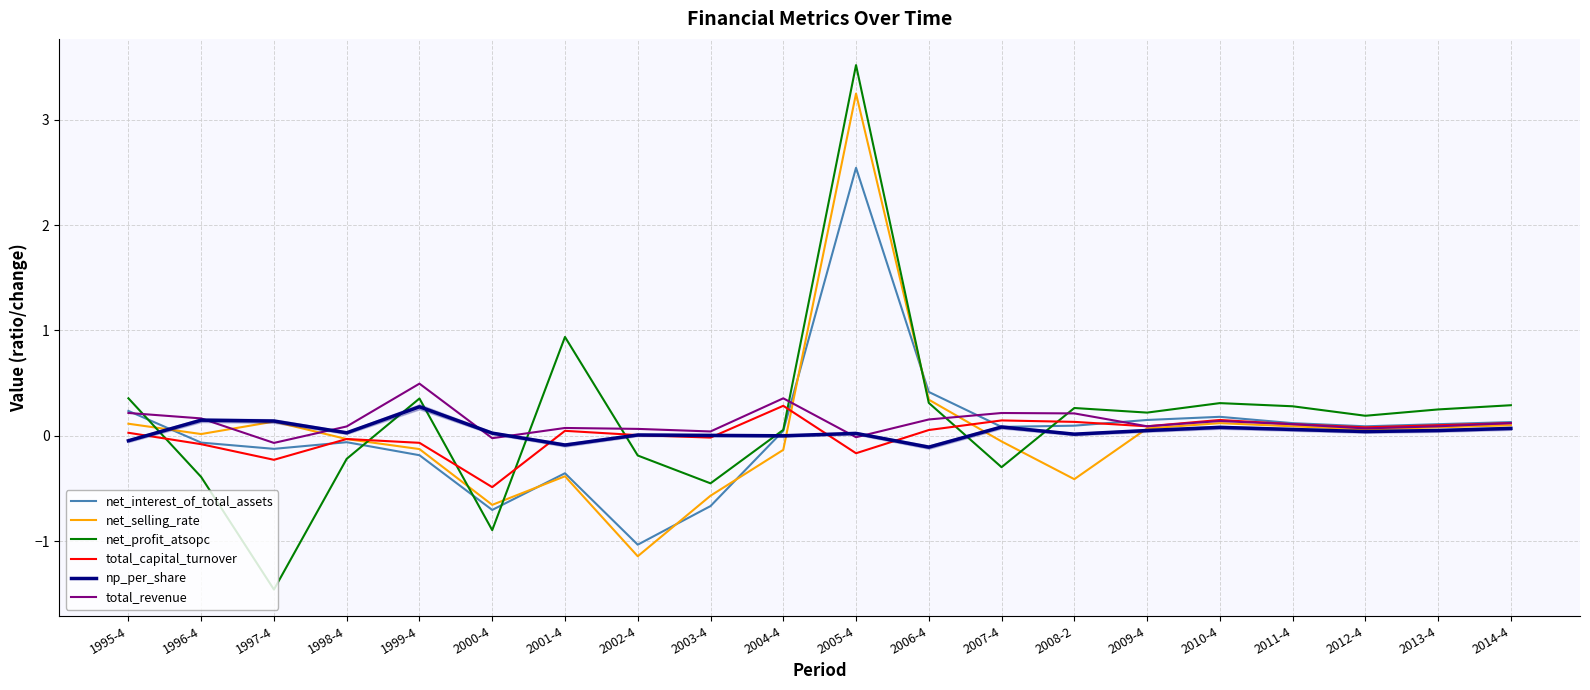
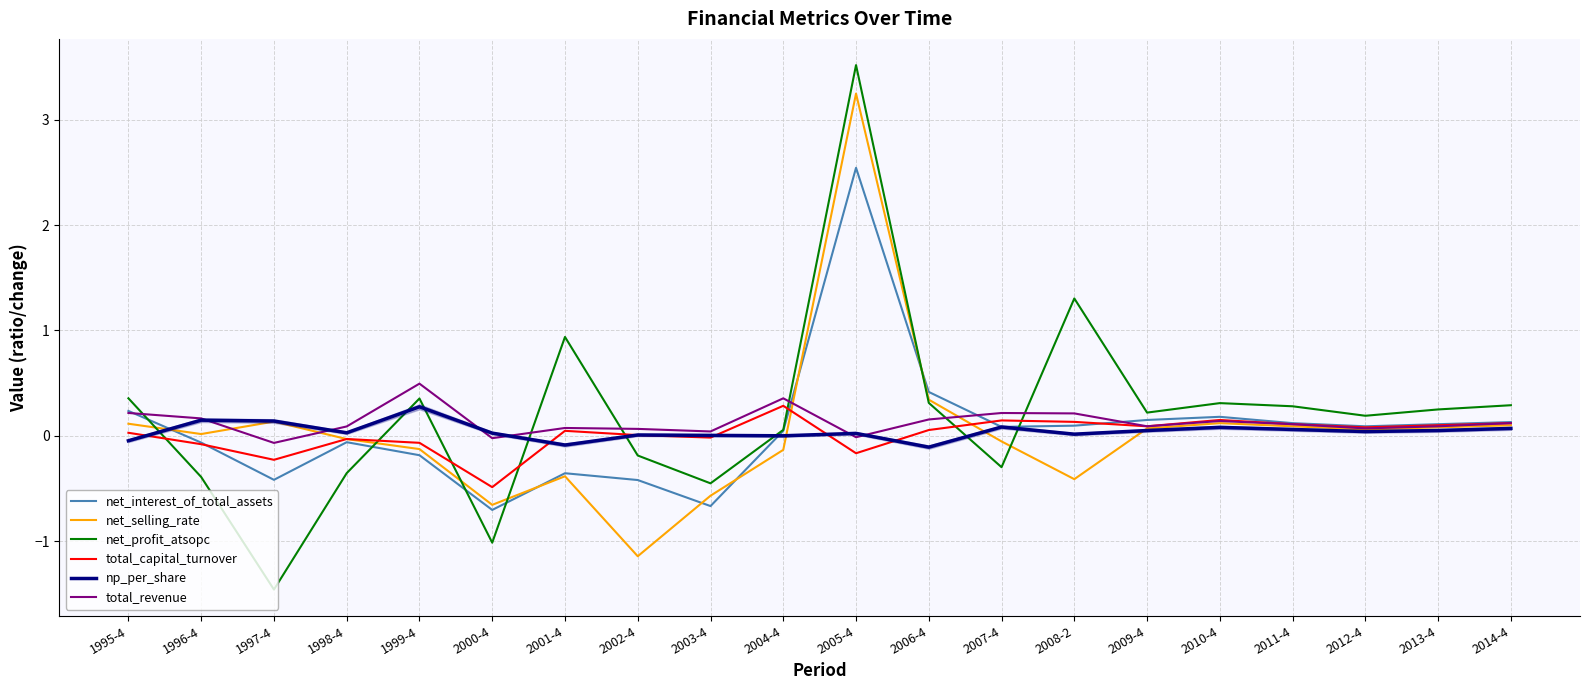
  {
    "net_interest_of_total_assets": {
-     "1997-4": -0.12,
+     "1997-4": -0.42,
      "1998-4": -0.06,
      "1999-4": -0.18,
      "2000-4": -0.70,
      "2001-4": -0.36,
-     "2002-4": -1.03,
+     "2002-4": -0.42,
      "2003-4": -0.67,
      "2005-4": 2.54,
      "2006-4": 0.42,
      "2008-2": 0.10,
      "2009-4": 0.15,
      "2010-4": 0.18
    },
    "net_selling_rate": {
      "1995-4": 0.11,
      "1996-4": 0.02,
      "1999-4": -0.13,
      "2000-4": -0.66,
      "2001-4": -0.38,
      "2002-4": -1.14,
      "2003-4": -0.57,
      "2004-4": -0.13,
      "2005-4": 3.25,
      "2006-4": 0.34,
      "2007-4": -0.05,
      "2008-2": -0.41
    },
    "net_profit_atsopc": {
      "1995-4": 0.36,
      "1996-4": -0.39,
-     "1998-4": -0.22,
+     "1998-4": -0.35,
      "1999-4": 0.35,
-     "2000-4": -0.90,
+     "2000-4": -1.01,
      "2001-4": 0.94,
      "2002-4": -0.19,
      "2003-4": -0.45,
      "2005-4": 3.52,
      "2006-4": 0.31,
      "2007-4": -0.30,
-     "2008-2": 0.26,
+     "2008-2": 1.30,
      "2009-4": 0.22,
      "2010-4": 0.31,
      "2011-4": 0.28,
      "2012-4": 0.19,
      "2013-4": 0.25,
      "2014-4": 0.29
    },
    "total_capital_turnover": {
      "1995-4": 0.03,
      "1997-4": -0.23,
      "1999-4": -0.07,
      "2000-4": -0.49,
      "2001-4": 0.05,
      "2004-4": 0.28,
      "2005-4": -0.17,
      "2006-4": 0.05,
      "2007-4": 0.15,
      "2008-2": 0.13
    },
    "total_revenue": {
      "1997-4": -0.07,
      "1998-4": 0.09,
      "1999-4": 0.49,
      "2000-4": -0.02,
      "2001-4": 0.07,
      "2002-4": 0.07,
      "2003-4": 0.04,
      "2004-4": 0.36,
      "2005-4": -0.01,
      "2006-4": 0.15,
      "2007-4": 0.22,
      "2008-2": 0.21
    }
  }
